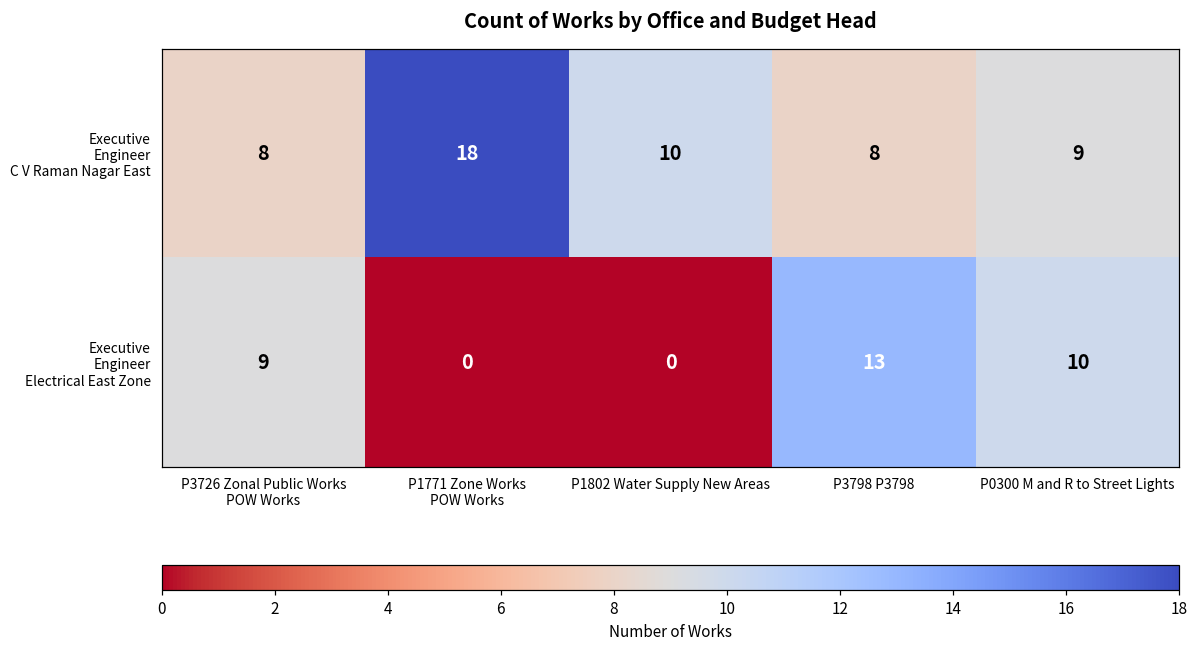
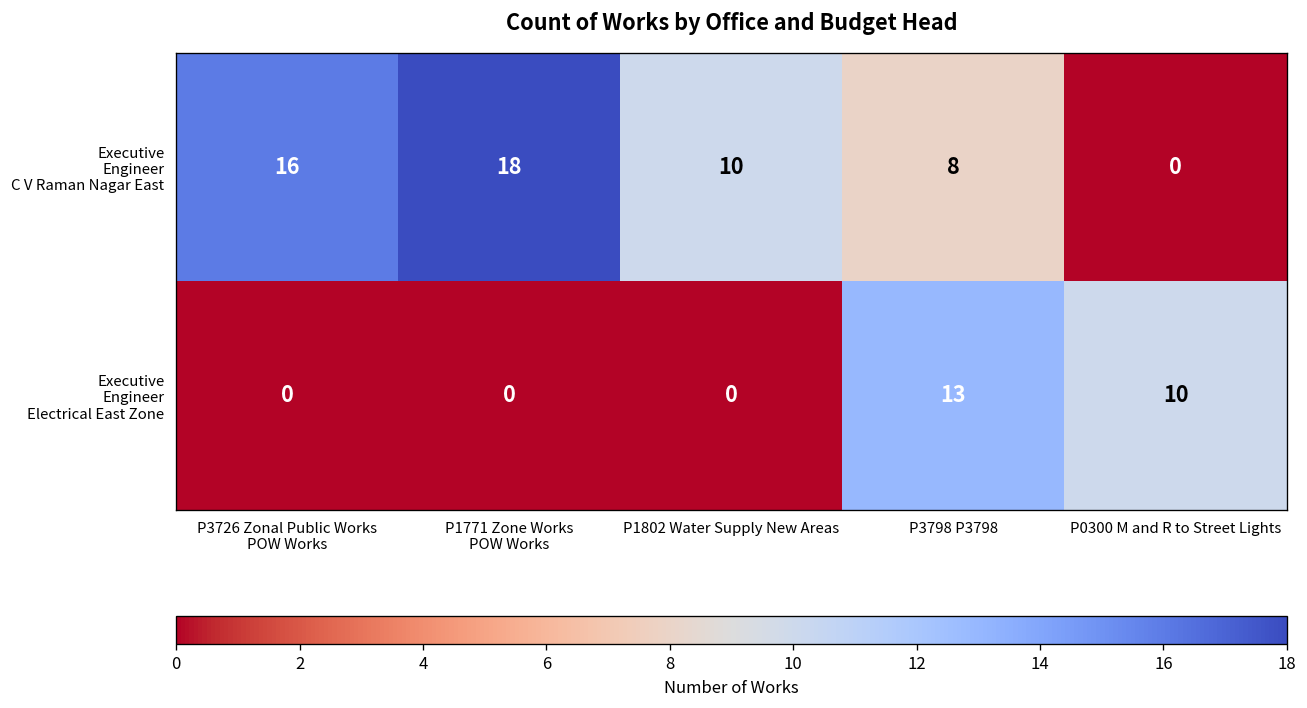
  {
    "Executive Engineer C V Raman Nagar East": {
-     "P3726 Zonal Public Works POW Works": 8,
+     "P3726 Zonal Public Works POW Works": 16,
      "P1771 Zone Works POW Works": 18,
      "P1802 Water Supply New Areas": 10,
      "P3798 P3798": 8,
-     "P0300 M and R to Street Lights": 9
+     "P0300 M and R to Street Lights": 0
    },
    "Executive Engineer Electrical East Zone": {
-     "P3726 Zonal Public Works POW Works": 9,
+     "P3726 Zonal Public Works POW Works": 0,
      "P1771 Zone Works POW Works": 0,
      "P1802 Water Supply New Areas": 0,
      "P3798 P3798": 13,
      "P0300 M and R to Street Lights": 10
    }
  }
